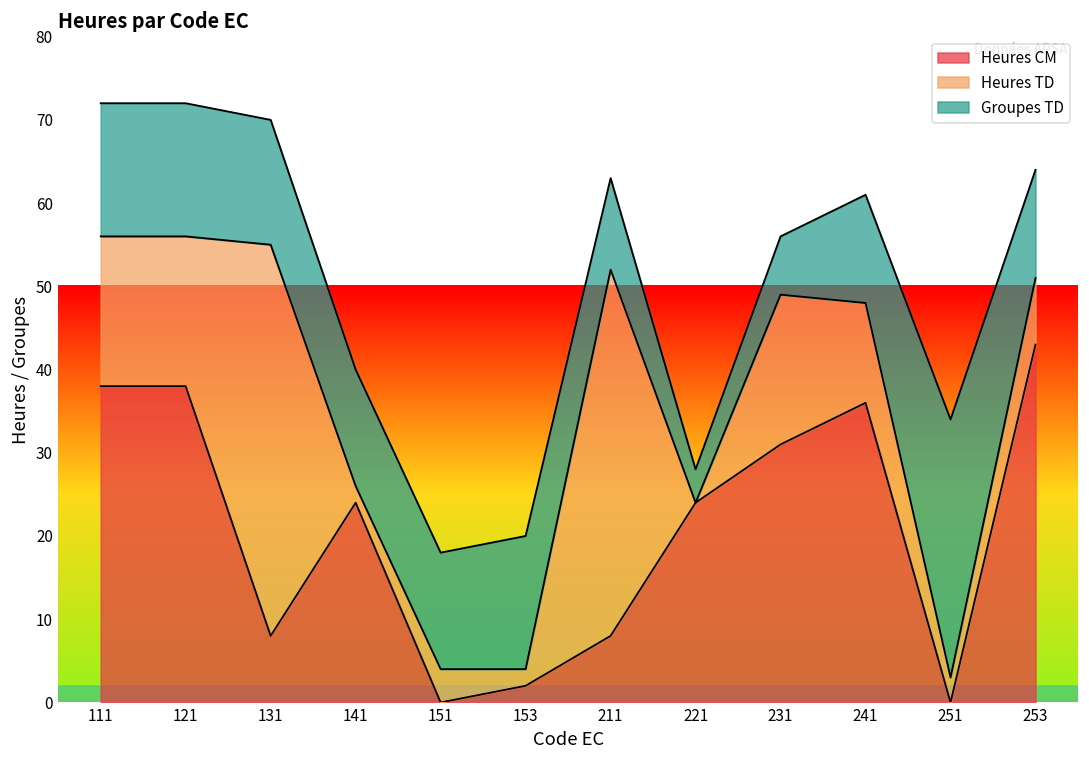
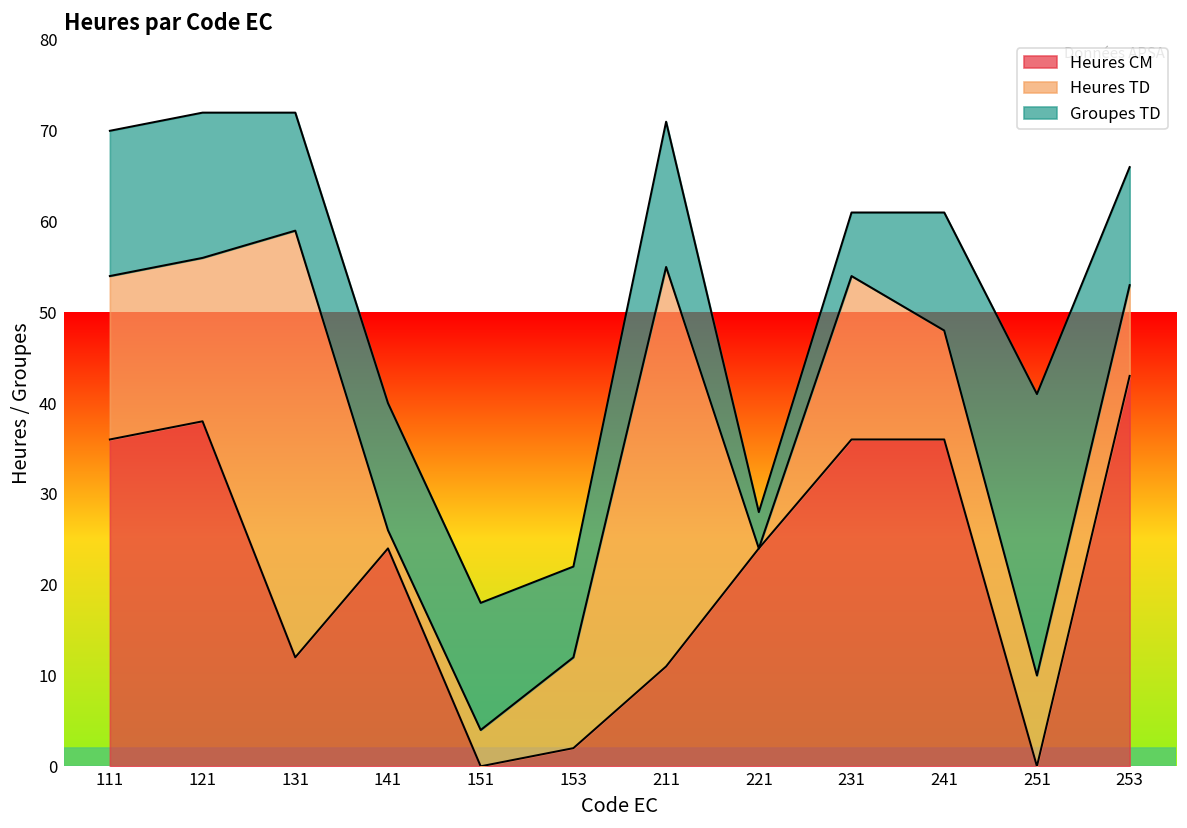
  {
    "Heures CM": {
-     "111": 38,
+     "111": 36,
      "121": 38,
-     "131": 8,
+     "131": 12,
      "141": 24,
-     "211": 8,
-     "231": 31,
+     "211": 11,
+     "231": 36,
      "241": 36,
      "253": 43
    },
    "Heures TD": {
      "111": 18,
      "121": 18,
      "131": 47,
      "141": 2,
      "151": 4,
-     "153": 2,
+     "153": 10,
      "211": 44,
      "231": 18,
      "241": 12,
-     "251": 3,
-     "253": 8
+     "251": 10,
+     "253": 10
    },
    "Groupes TD": {
      "111": 16,
      "121": 16,
-     "131": 15,
+     "131": 13,
      "141": 14,
      "151": 14,
-     "153": 16,
-     "211": 11,
+     "153": 10,
+     "211": 16,
      "221": 4,
      "231": 7,
      "241": 13,
      "251": 31,
      "253": 13
    }
  }
